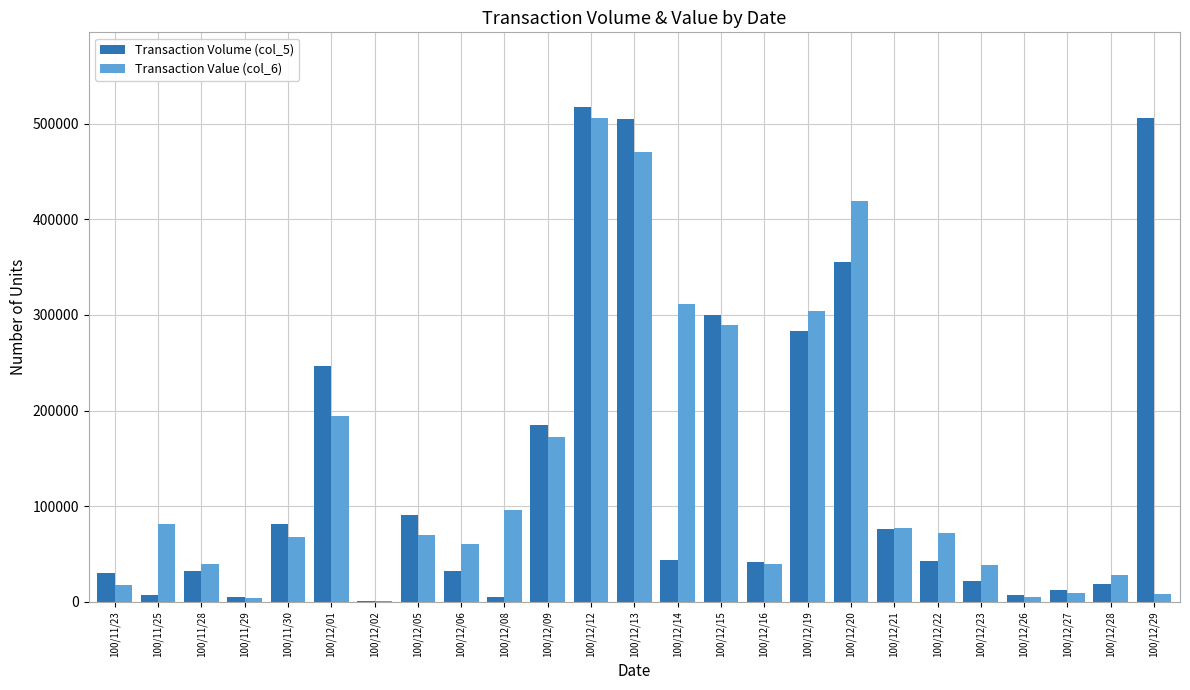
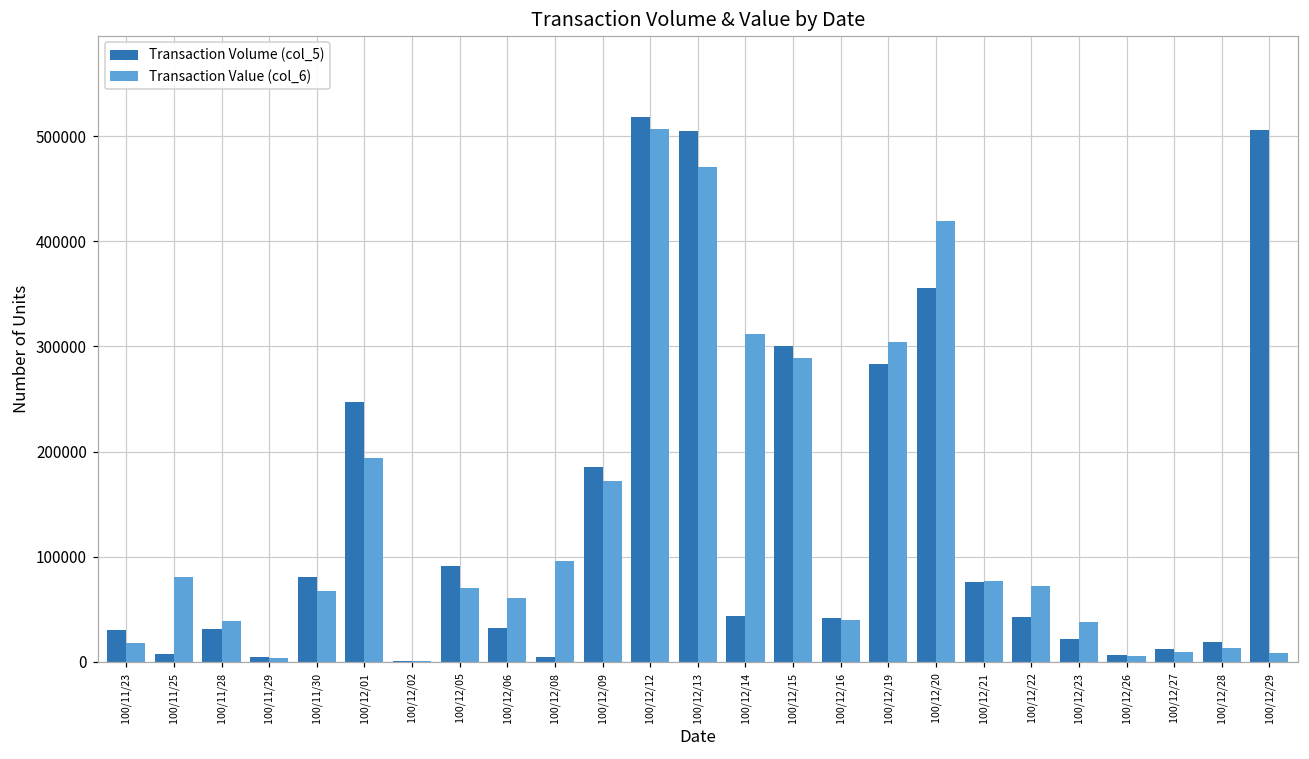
  {
    "Transaction Volume (col_5)": {
      "100/11/23": 30000,
      "100/11/25": 10000,
      "100/11/28": 30000,
      "100/11/29": 10000,
      "100/11/30": 80000,
      "100/12/01": 250000,
      "100/12/05": 90000,
      "100/12/06": 30000,
      "100/12/08": 0,
      "100/12/09": 190000,
      "100/12/12": 520000,
      "100/12/13": 510000,
      "100/12/14": 40000,
      "100/12/15": 300000,
      "100/12/16": 40000,
      "100/12/19": 280000,
      "100/12/20": 360000,
      "100/12/21": 80000,
      "100/12/22": 40000,
      "100/12/23": 20000,
      "100/12/26": 10000,
      "100/12/27": 10000,
      "100/12/28": 20000,
      "100/12/29": 510000
    },
    "Transaction Value (col_6)": {
      "100/11/23": 20000,
      "100/11/25": 80000,
      "100/11/28": 40000,
      "100/11/29": 0,
      "100/11/30": 70000,
      "100/12/01": 190000,
      "100/12/05": 70000,
      "100/12/06": 60000,
      "100/12/08": 100000,
      "100/12/09": 170000,
      "100/12/12": 510000,
      "100/12/13": 470000,
      "100/12/14": 310000,
      "100/12/15": 290000,
      "100/12/16": 40000,
      "100/12/19": 300000,
      "100/12/20": 420000,
      "100/12/21": 80000,
      "100/12/22": 70000,
      "100/12/23": 40000,
      "100/12/26": 10000,
      "100/12/27": 10000,
-     "100/12/28": 30000,
+     "100/12/28": 10000,
      "100/12/29": 10000
    }
  }
